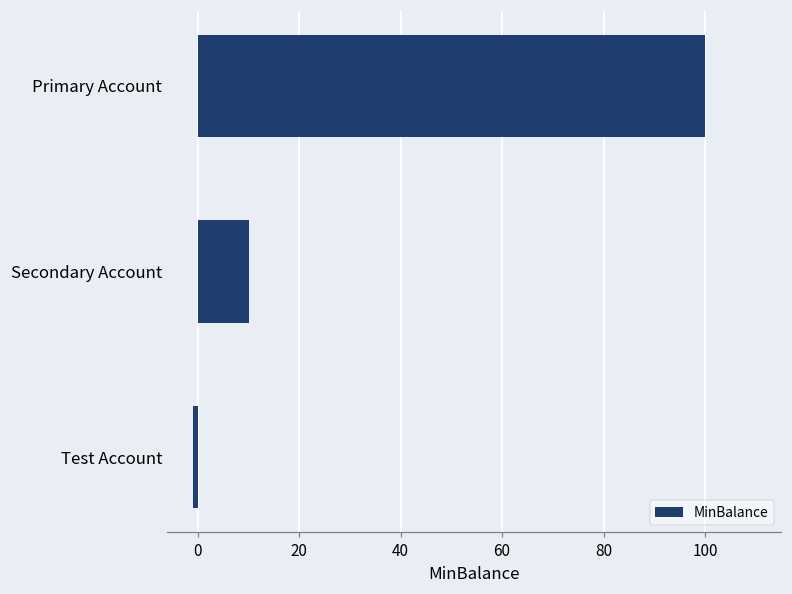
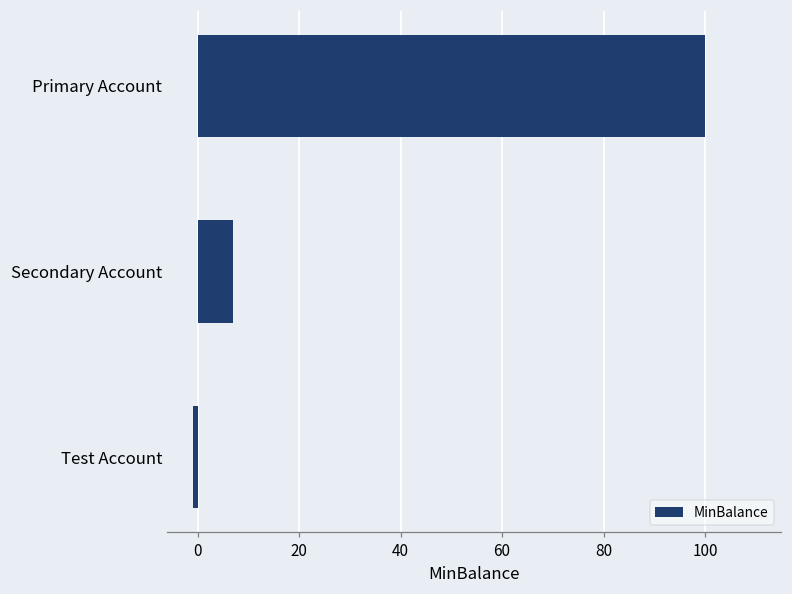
  {
    "Primary Account": 100,
-   "Secondary Account": 10,
+   "Secondary Account": 7,
    "Test Account": -1
  }
